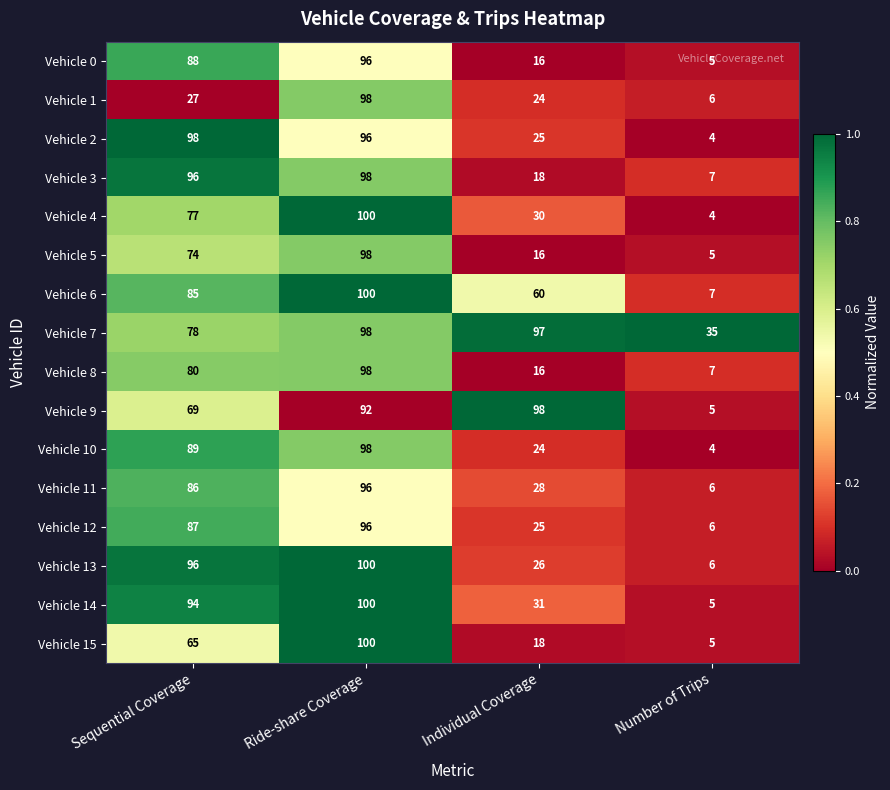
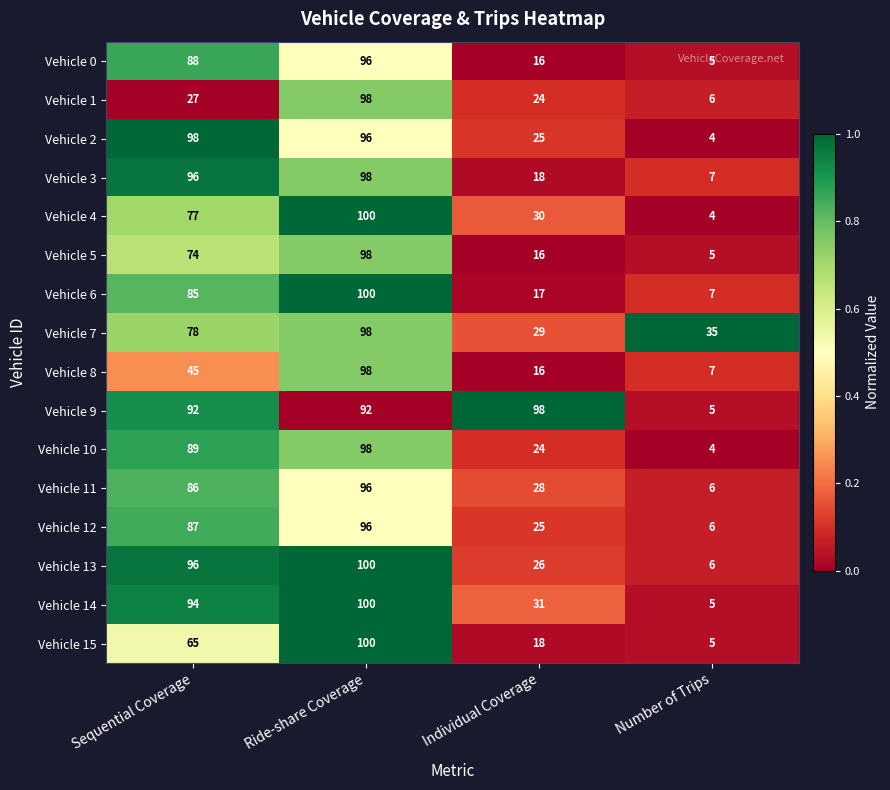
  {
    "Vehicle 0": {
      "Sequential Coverage": 88,
      "Ride-share Coverage": 96,
      "Individual Coverage": 16
    },
    "Vehicle 1": {
      "Sequential Coverage": 27,
      "Ride-share Coverage": 98,
      "Individual Coverage": 24,
      "Number of Trips": 6
    },
    "Vehicle 2": {
      "Sequential Coverage": 98,
      "Ride-share Coverage": 96,
      "Individual Coverage": 25,
      "Number of Trips": 4
    },
    "Vehicle 3": {
      "Sequential Coverage": 96,
      "Ride-share Coverage": 98,
      "Individual Coverage": 18,
      "Number of Trips": 7
    },
    "Vehicle 4": {
      "Sequential Coverage": 77,
      "Ride-share Coverage": 100,
      "Individual Coverage": 30,
      "Number of Trips": 4
    },
    "Vehicle 5": {
      "Sequential Coverage": 74,
      "Ride-share Coverage": 98,
      "Individual Coverage": 16,
      "Number of Trips": 5
    },
    "Vehicle 6": {
      "Sequential Coverage": 85,
      "Ride-share Coverage": 100,
-     "Individual Coverage": 60,
+     "Individual Coverage": 17,
      "Number of Trips": 7
    },
    "Vehicle 7": {
      "Sequential Coverage": 78,
      "Ride-share Coverage": 98,
-     "Individual Coverage": 97,
+     "Individual Coverage": 29,
      "Number of Trips": 35
    },
    "Vehicle 8": {
-     "Sequential Coverage": 80,
+     "Sequential Coverage": 45,
      "Ride-share Coverage": 98,
      "Individual Coverage": 16,
      "Number of Trips": 7
    },
    "Vehicle 9": {
-     "Sequential Coverage": 69,
+     "Sequential Coverage": 92,
      "Ride-share Coverage": 92,
      "Individual Coverage": 98,
      "Number of Trips": 5
    },
    "Vehicle 10": {
      "Sequential Coverage": 89,
      "Ride-share Coverage": 98,
      "Individual Coverage": 24,
      "Number of Trips": 4
    },
    "Vehicle 11": {
      "Sequential Coverage": 86,
      "Ride-share Coverage": 96,
      "Individual Coverage": 28,
      "Number of Trips": 6
    },
    "Vehicle 12": {
      "Sequential Coverage": 87,
      "Ride-share Coverage": 96,
      "Individual Coverage": 25,
      "Number of Trips": 6
    },
    "Vehicle 13": {
      "Sequential Coverage": 96,
      "Ride-share Coverage": 100,
      "Individual Coverage": 26,
      "Number of Trips": 6
    },
    "Vehicle 14": {
      "Sequential Coverage": 94,
      "Ride-share Coverage": 100,
      "Individual Coverage": 31,
      "Number of Trips": 5
    },
    "Vehicle 15": {
      "Sequential Coverage": 65,
      "Ride-share Coverage": 100,
      "Individual Coverage": 18,
      "Number of Trips": 5
    }
  }
